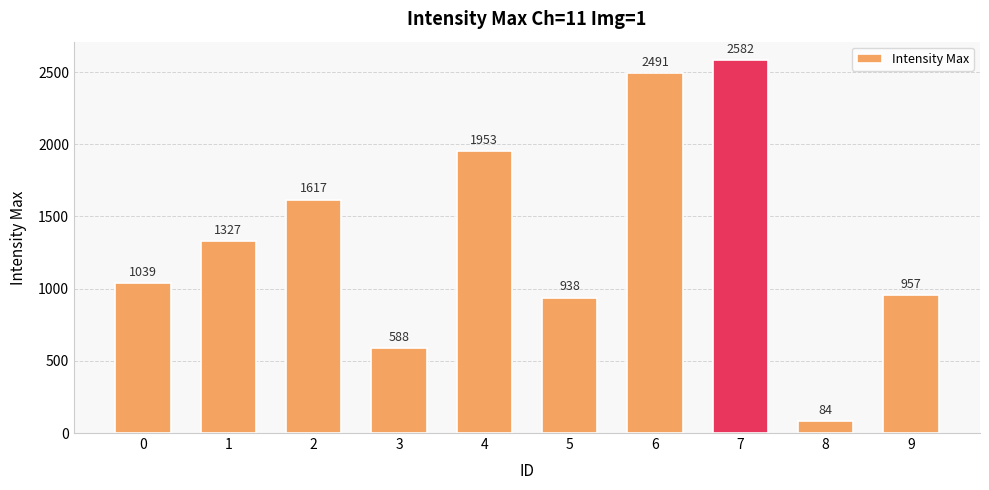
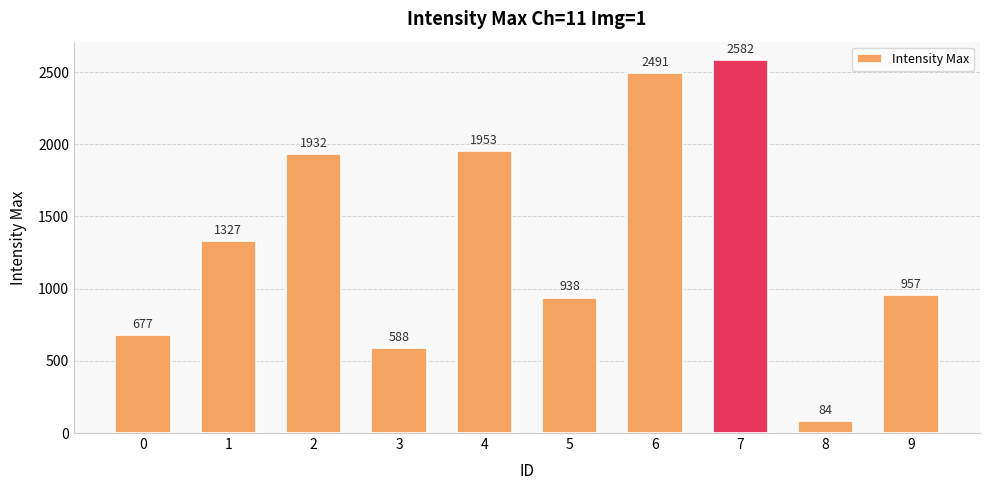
  {
-   "0": 1039,
+   "0": 677,
    "1": 1327,
-   "2": 1617,
+   "2": 1932,
    "3": 588,
    "4": 1953,
    "5": 938,
    "6": 2491,
    "7": 2582,
    "8": 84,
    "9": 957
  }
